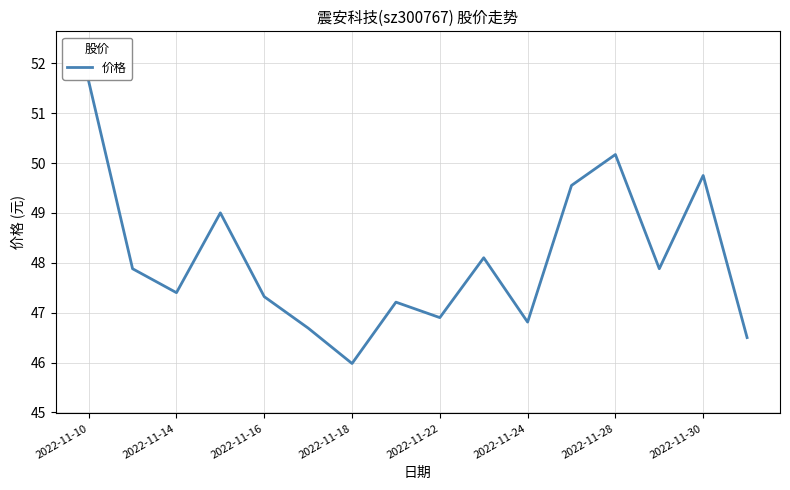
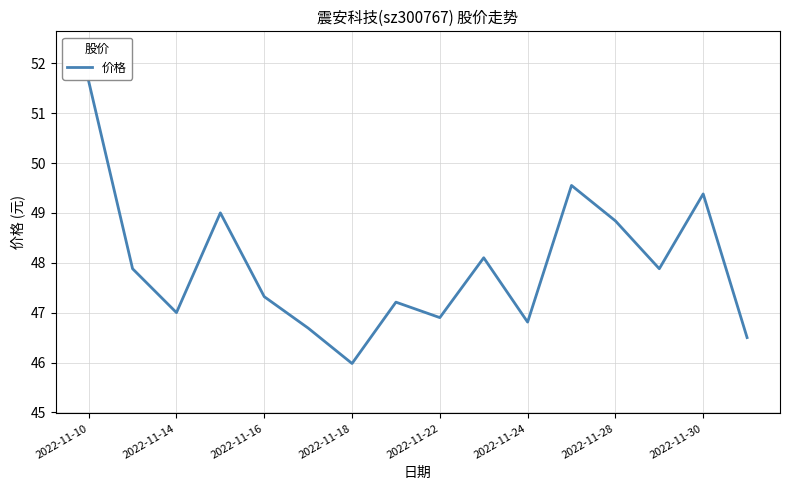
  {
    "2022-11-10": 51.6,
-   "2022-11-14": 47.4,
+   "2022-11-14": 47.0,
    "2022-11-16": 47.3,
    "2022-11-18": 46.0,
    "2022-11-22": 46.9,
    "2022-11-24": 46.8,
-   "2022-11-28": 50.2,
-   "2022-11-30": 49.8
+   "2022-11-28": 48.8,
+   "2022-11-30": 49.4
  }
